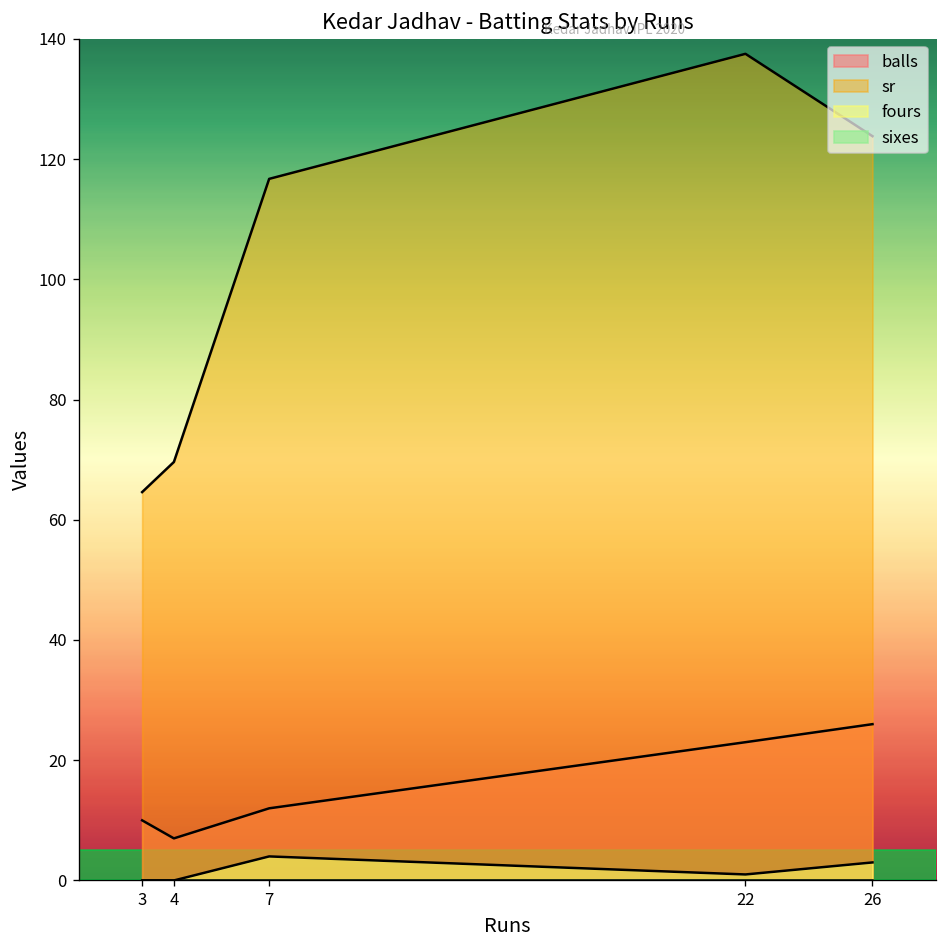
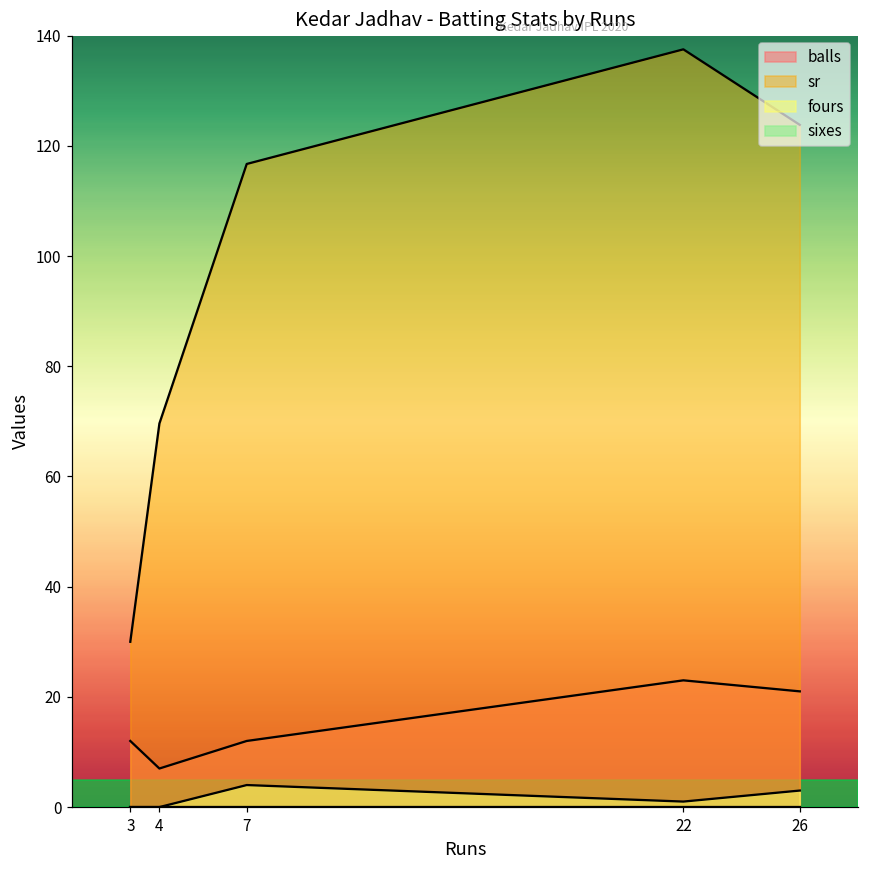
  {
    "balls": {
-     "3": 10,
+     "3": 12,
      "4": 7,
      "7": 12,
      "22": 23,
-     "26": 26
+     "26": 21
    },
    "sr": {
-     "3": 65,
+     "3": 30,
      "4": 70,
      "7": 117,
      "22": 138
    }
  }
